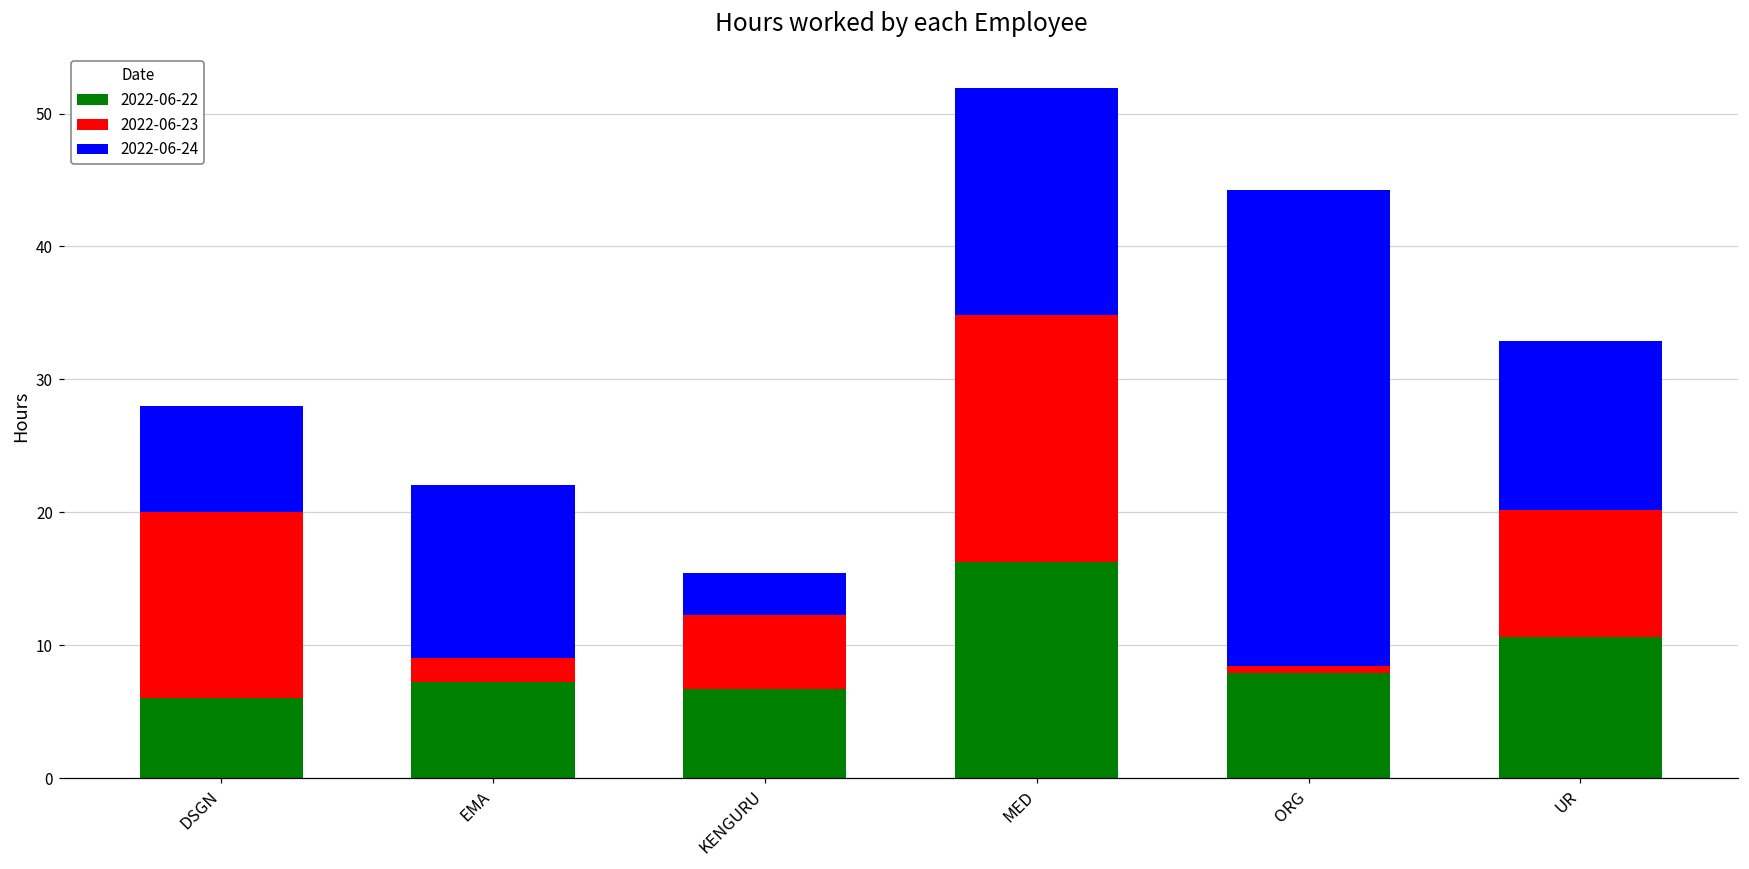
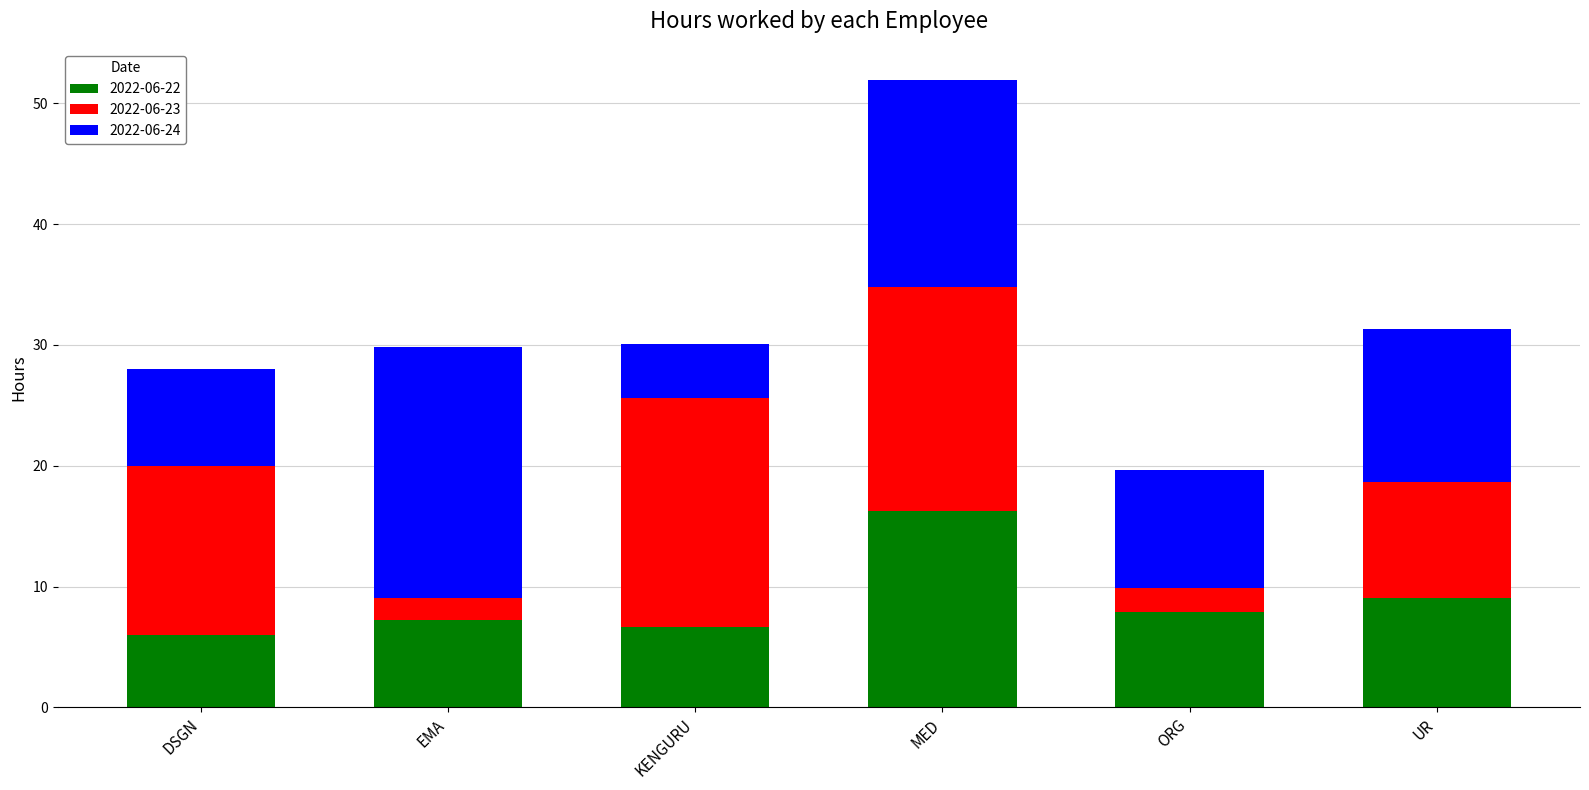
  {
    "2022-06-22": {
      "DSGN": 6.0,
      "EMA": 7.3,
      "KENGURU": 6.7,
      "MED": 16.3,
      "ORG": 7.9,
-     "UR": 10.7
+     "UR": 9.1
    },
    "2022-06-23": {
      "DSGN": 14.0,
      "EMA": 1.8,
-     "KENGURU": 5.6,
+     "KENGURU": 18.9,
      "MED": 18.6,
-     "ORG": 0.5,
+     "ORG": 2.0,
      "UR": 9.5
    },
    "2022-06-24": {
      "DSGN": 8.0,
-     "EMA": 13.0,
-     "KENGURU": 3.1,
+     "EMA": 20.8,
+     "KENGURU": 4.5,
      "MED": 17.1,
-     "ORG": 35.9,
+     "ORG": 9.8,
      "UR": 12.7
    }
  }
